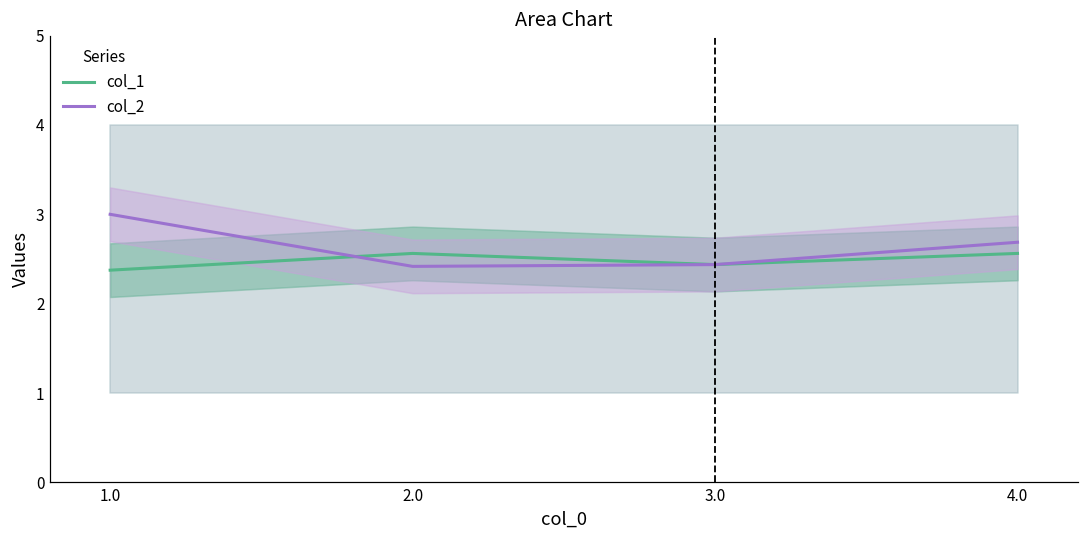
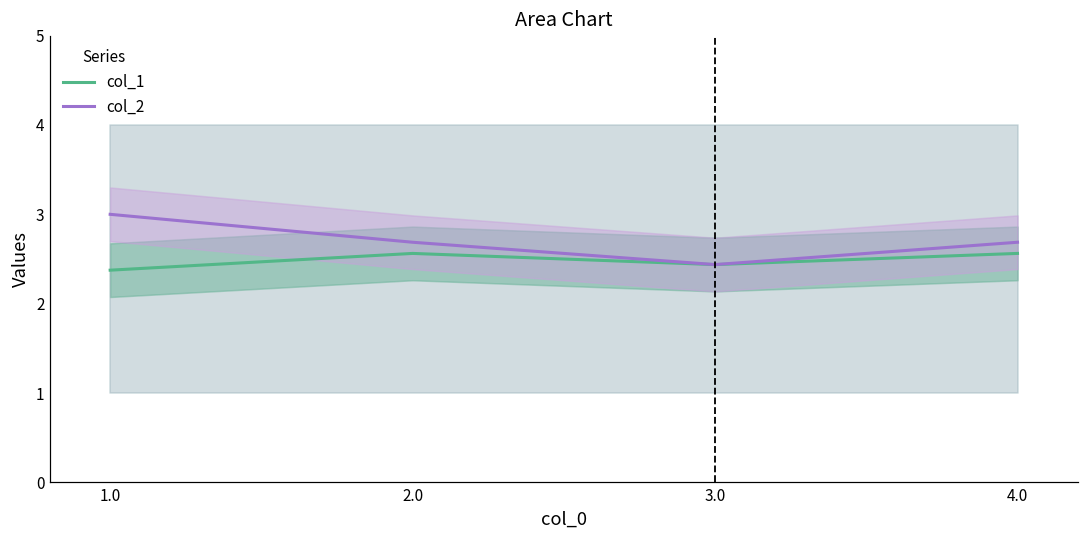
  {
    "col_2": {
      "1.0": 3.0,
-     "2.0": 2.4,
+     "2.0": 2.7,
      "4.0": 2.7
    }
  }
